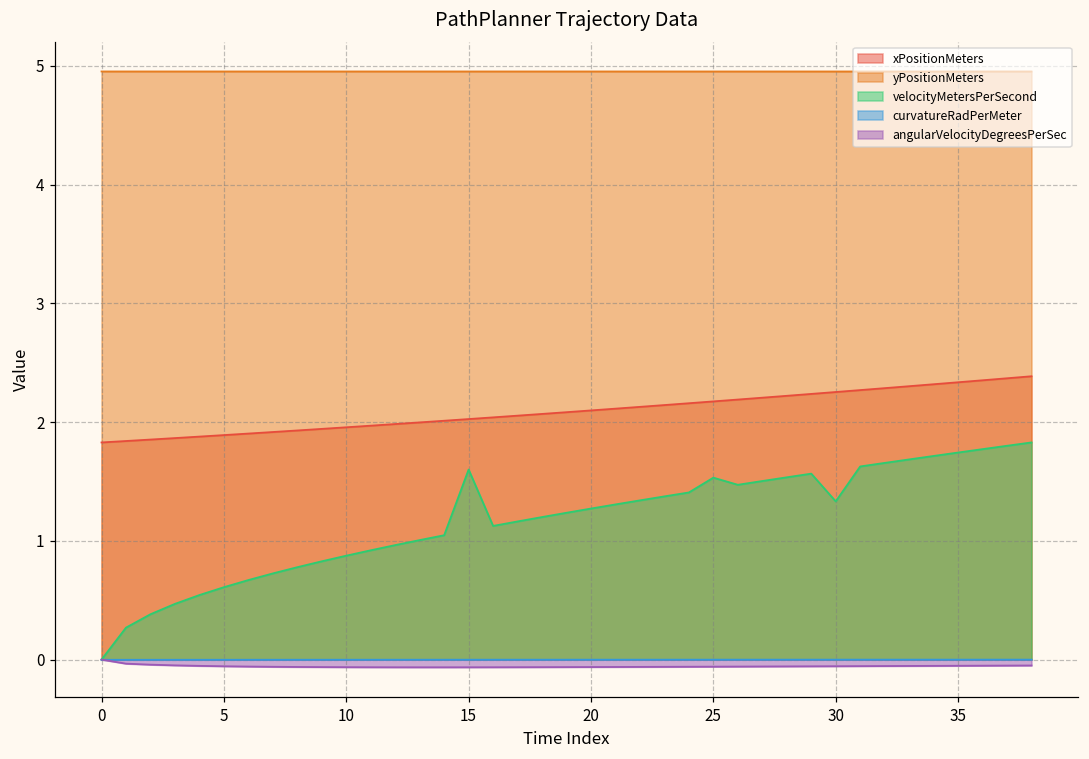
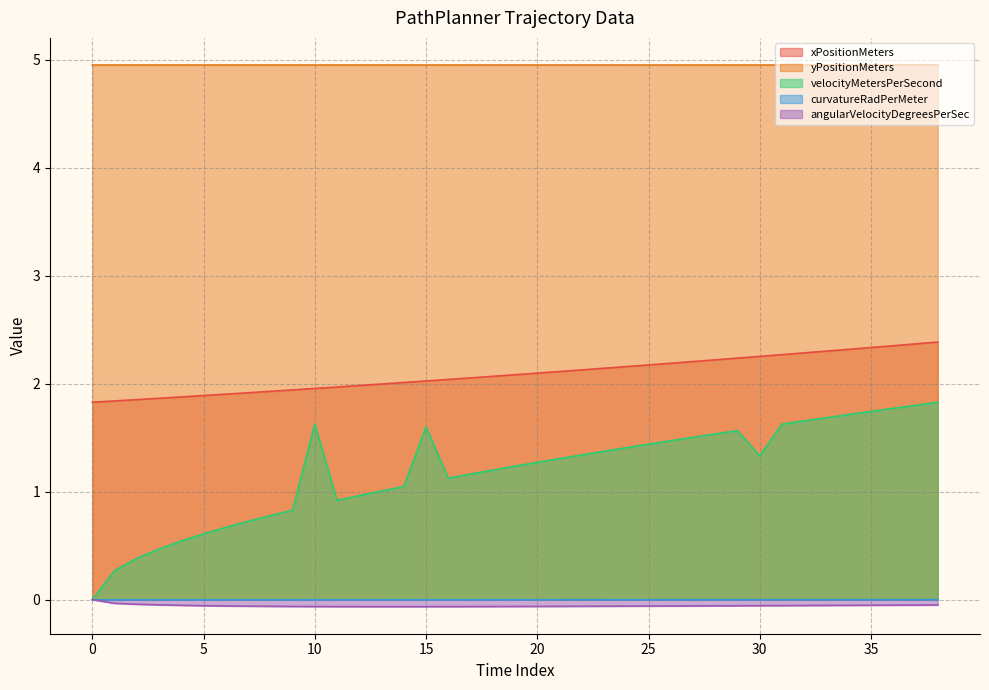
  {
    "velocityMetersPerSecond": {
      "5": 0.61,
-     "10": 0.88,
+     "10": 1.63,
      "15": 1.60,
      "20": 1.27,
-     "25": 1.53,
+     "25": 1.44,
      "30": 1.33,
      "35": 1.74
    }
  }
